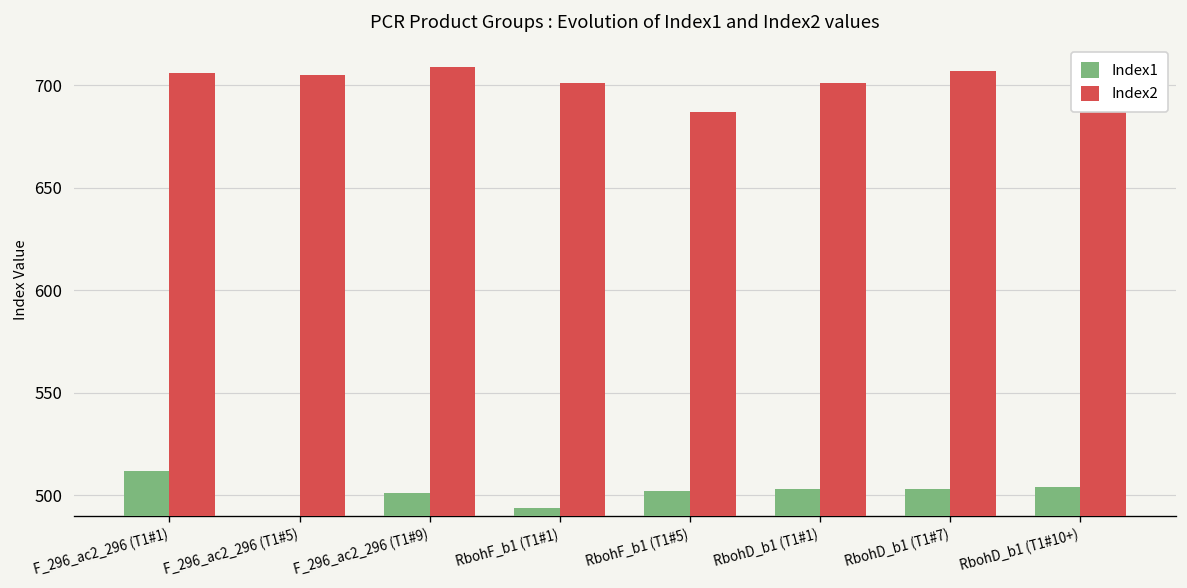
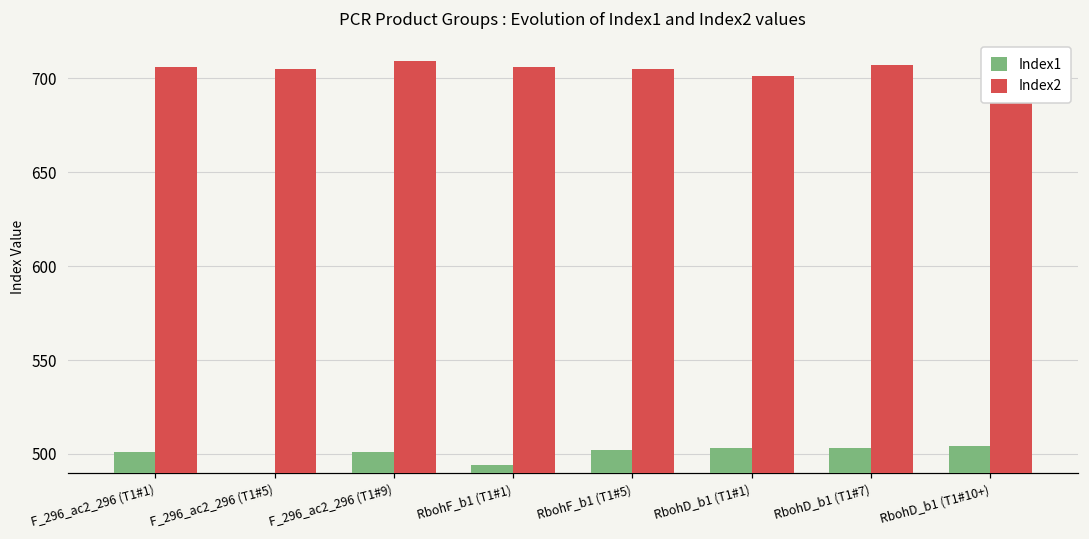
  {
    "Index1": {
-     "F_296_ac2_296 (T1#1)": 512,
+     "F_296_ac2_296 (T1#1)": 501,
      "F_296_ac2_296 (T1#9)": 501,
      "RbohF_b1 (T1#1)": 494,
      "RbohF_b1 (T1#5)": 502,
      "RbohD_b1 (T1#1)": 503,
      "RbohD_b1 (T1#7)": 503,
      "RbohD_b1 (T1#10+)": 504
    },
    "Index2": {
      "F_296_ac2_296 (T1#1)": 706,
      "F_296_ac2_296 (T1#5)": 705,
      "F_296_ac2_296 (T1#9)": 709,
-     "RbohF_b1 (T1#1)": 701,
-     "RbohF_b1 (T1#5)": 687,
+     "RbohF_b1 (T1#1)": 706,
+     "RbohF_b1 (T1#5)": 705,
      "RbohD_b1 (T1#1)": 701,
      "RbohD_b1 (T1#7)": 707
    }
  }
